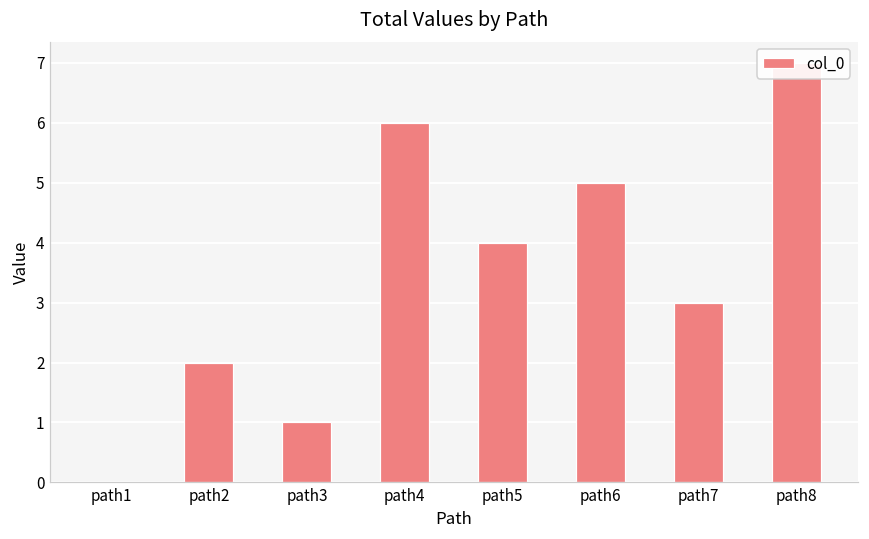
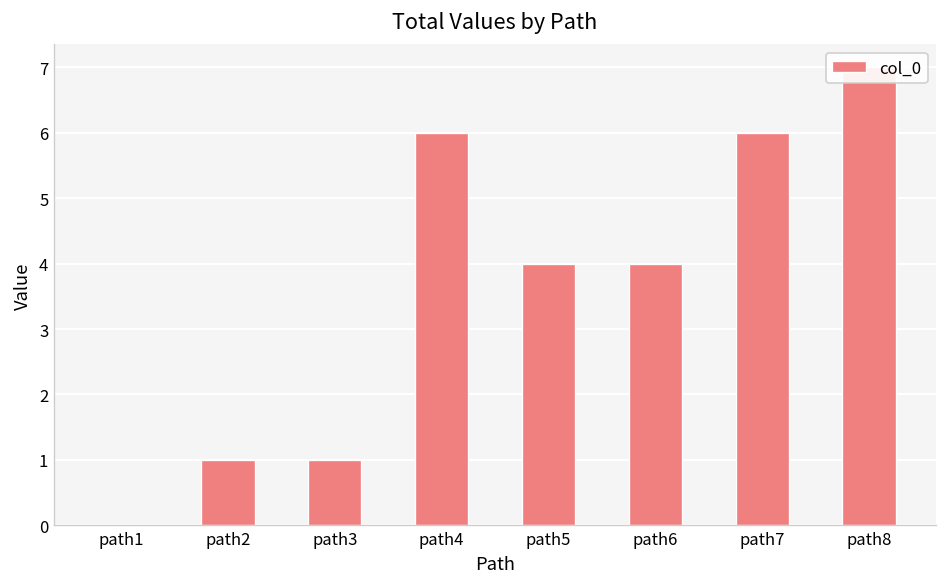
  {
    "path1": 0,
-   "path2": 2,
+   "path2": 1,
    "path3": 1,
    "path4": 6,
    "path5": 4,
-   "path6": 5,
-   "path7": 3
+   "path6": 4,
+   "path7": 6
  }
